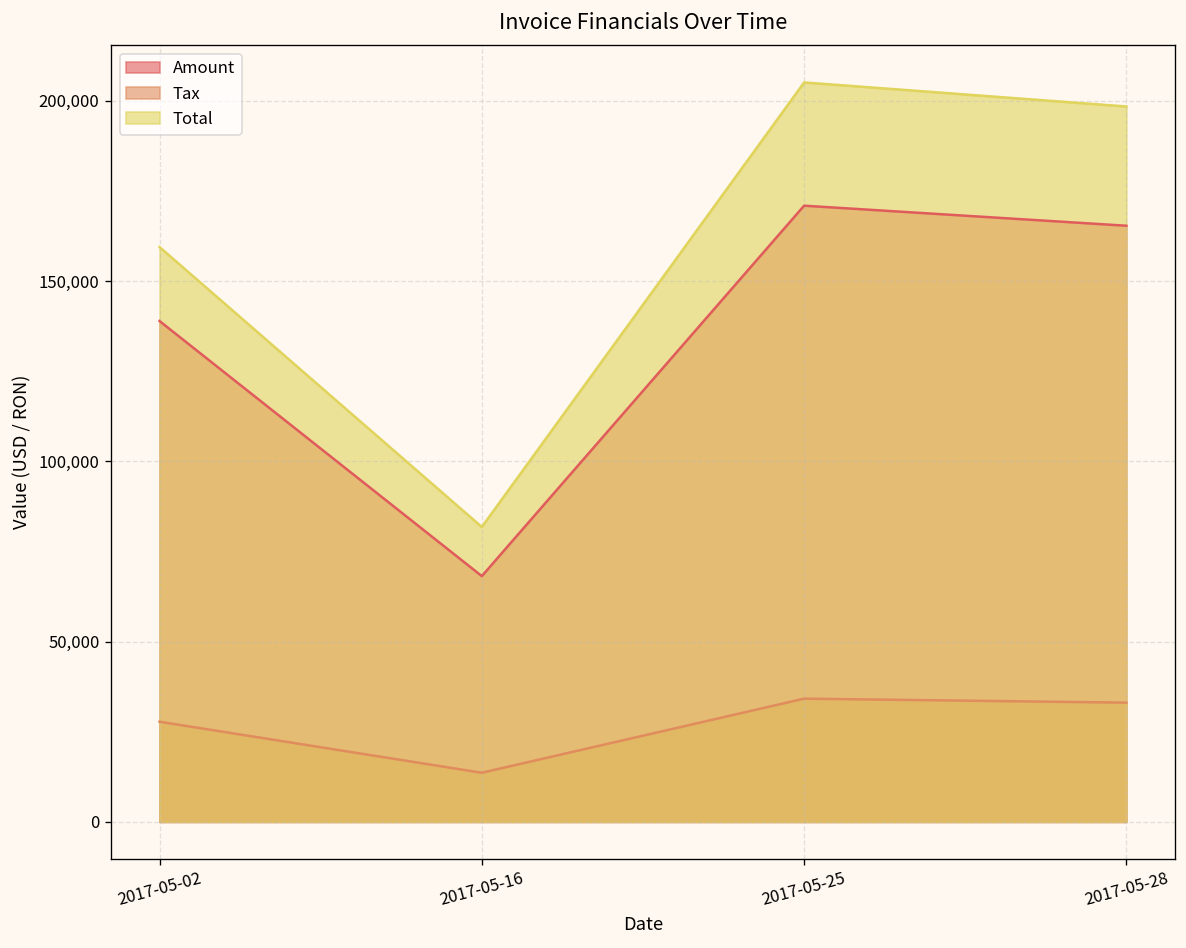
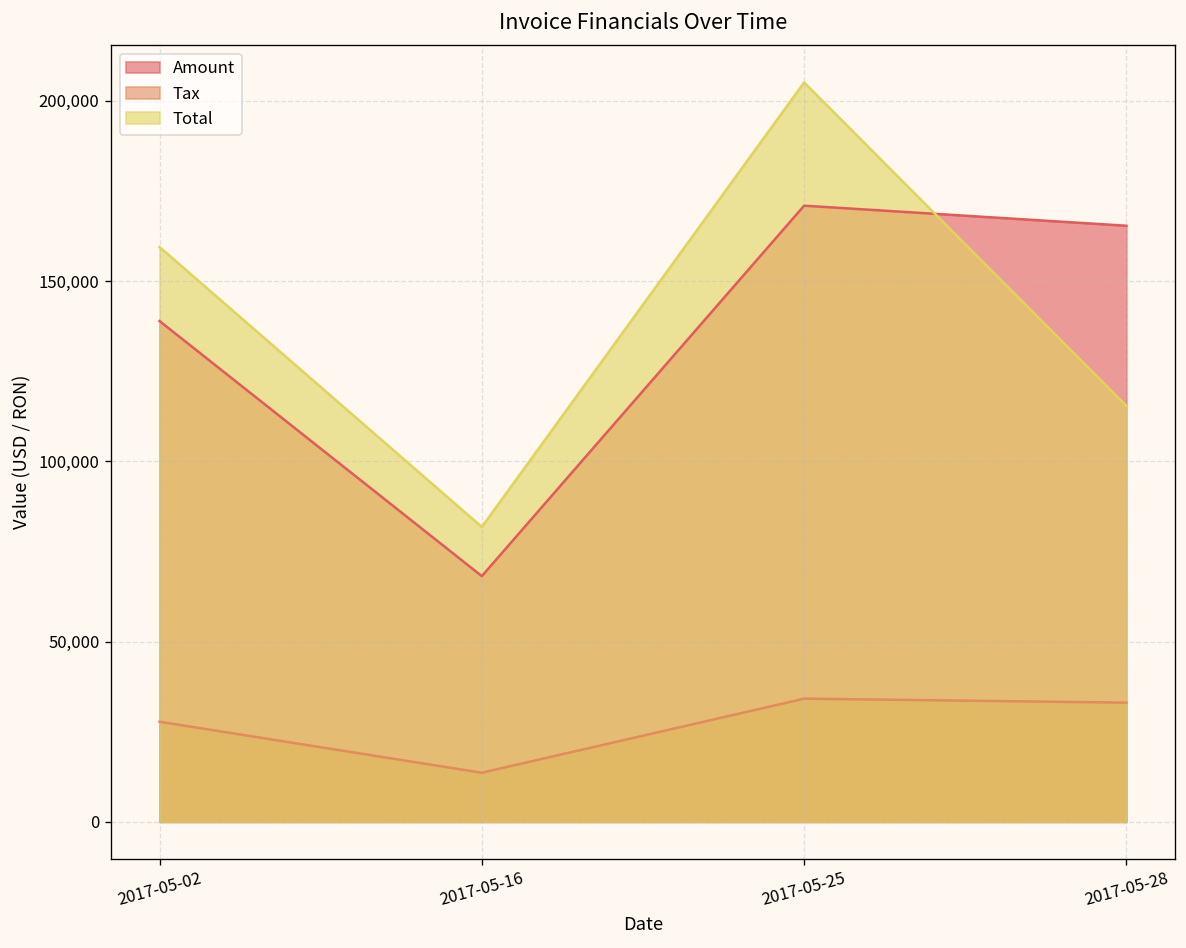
  {
    "Total": {
      "2017-05-02": "159,000",
      "2017-05-16": "82,000",
      "2017-05-25": "205,000",
-     "2017-05-28": "198,000"
+     "2017-05-28": "115,000"
    }
  }
